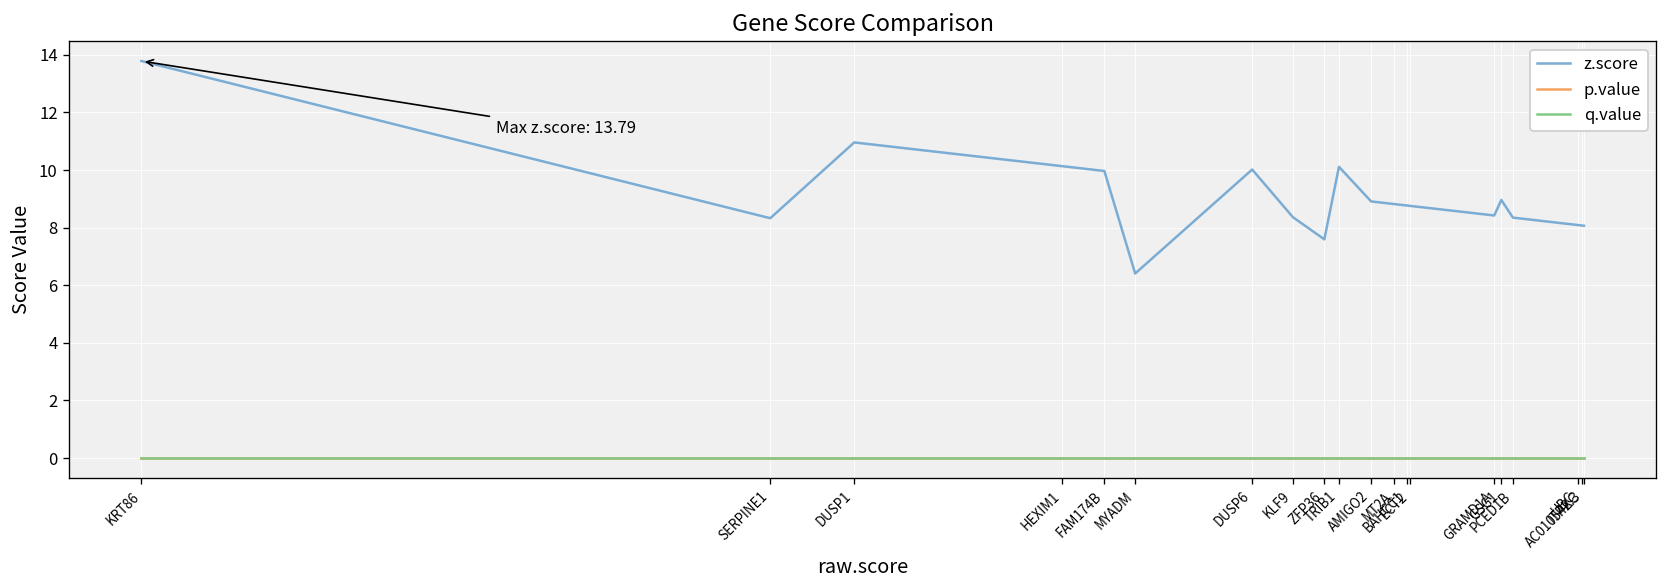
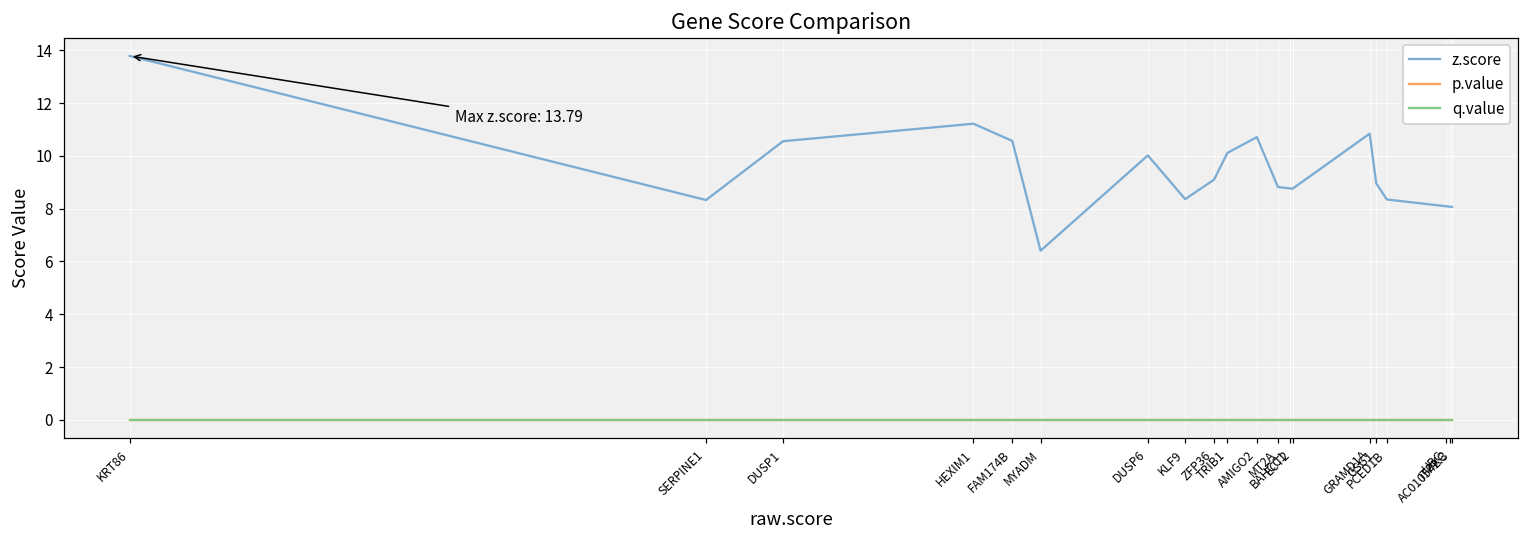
  {
    "z.score": {
      "SERPINE1": 8.3,
-     "DUSP1": 11.0,
-     "HEXIM1": 10.1,
-     "FAM174B": 10.0,
+     "DUSP1": 10.6,
+     "HEXIM1": 11.2,
+     "FAM174B": 10.6,
      "MYADM": 6.4,
      "DUSP6": 10.0,
      "KLF9": 8.4,
-     "ZFP36": 7.6,
+     "ZFP36": 9.1,
      "TRIB1": 10.1,
-     "AMIGO2": 8.9,
+     "AMIGO2": 10.7,
      "MT2A": 8.8,
      "BAHCC1": 8.8,
      "ECT2": 8.8,
-     "GRAMD1A": 8.4,
+     "GRAMD1A": 10.8,
      "GSG1": 9.0,
      "PCED1B": 8.3,
      "UBC": 8.1,
      "ITPKC": 8.1,
      "AC010542.3": 8.1
    },
    "q.value": {
      "KRT86": 0.0,
      "SERPINE1": 0.0,
      "DUSP1": 0.0,
      "HEXIM1": 0.0,
      "FAM174B": 0.0,
      "MYADM": 0.0,
      "DUSP6": 0.0,
      "KLF9": 0.0,
      "ZFP36": 0.0,
      "TRIB1": 0.0,
      "AMIGO2": 0.0,
      "MT2A": 0.0,
      "BAHCC1": 0.0,
      "ECT2": 0.0,
      "GRAMD1A": 0.0,
      "GSG1": 0.0,
      "PCED1B": 0.0,
      "UBC": 0.0,
      "ITPKC": 0.0,
      "AC010542.3": 0.0
    }
  }
